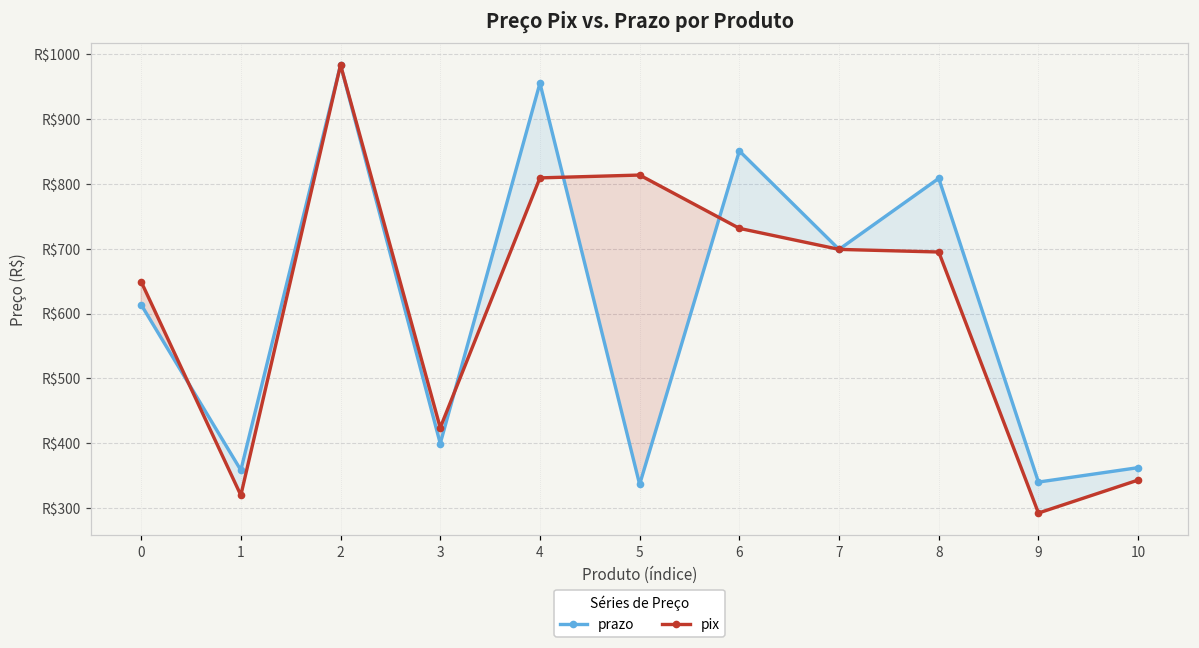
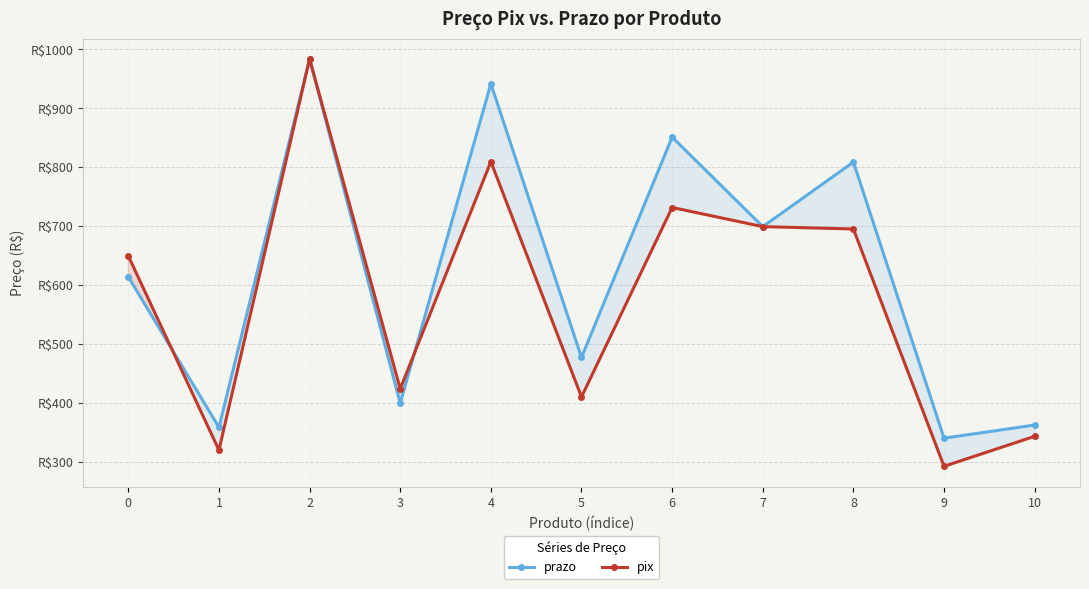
  {
    "prazo": {
      "0": "R$610",
      "1": "R$360",
      "3": "R$400",
-     "4": "R$960",
-     "5": "R$340",
+     "4": "R$940",
+     "5": "R$480",
      "6": "R$850",
      "8": "R$810",
      "9": "R$340",
      "10": "R$360"
    },
    "pix": {
      "0": "R$650",
      "1": "R$320",
      "3": "R$420",
      "4": "R$810",
-     "5": "R$810",
+     "5": "R$410",
      "6": "R$730",
      "8": "R$690",
      "9": "R$290",
      "10": "R$340"
    }
  }
